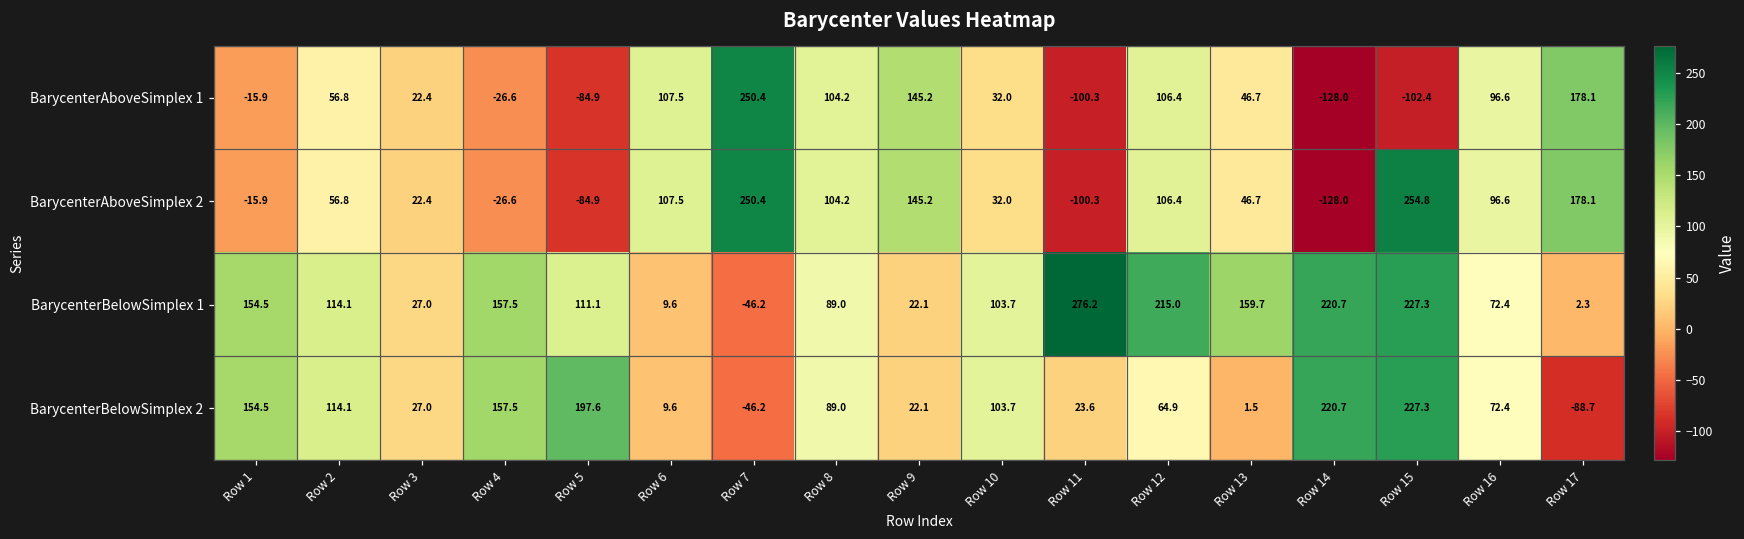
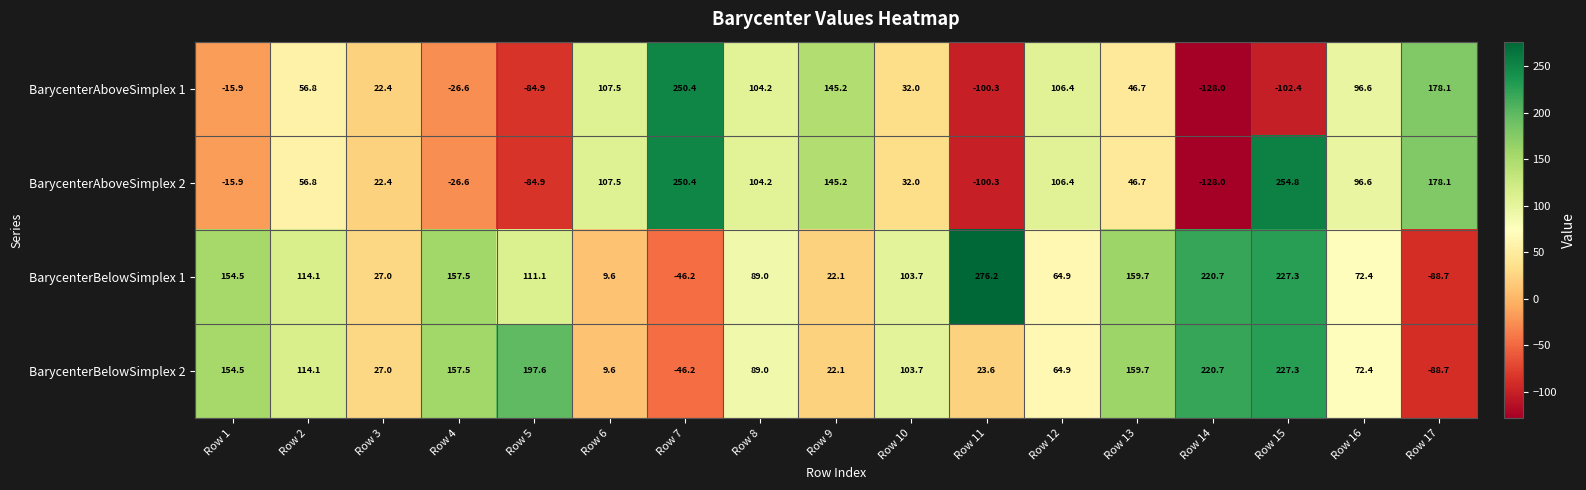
  {
    "BarycenterAboveSimplex 1": {
      "Row 1": -15.9,
      "Row 2": 56.8,
      "Row 3": 22.4,
      "Row 4": -26.6,
      "Row 5": -84.9,
      "Row 6": 107.5,
      "Row 7": 250.4,
      "Row 8": 104.2,
      "Row 9": 145.2,
      "Row 10": 32.0,
      "Row 11": -100.3,
      "Row 12": 106.4,
      "Row 13": 46.7,
      "Row 14": -128.0,
      "Row 15": -102.4,
      "Row 16": 96.6,
      "Row 17": 178.1
    },
    "BarycenterAboveSimplex 2": {
      "Row 1": -15.9,
      "Row 2": 56.8,
      "Row 3": 22.4,
      "Row 4": -26.6,
      "Row 5": -84.9,
      "Row 6": 107.5,
      "Row 7": 250.4,
      "Row 8": 104.2,
      "Row 9": 145.2,
      "Row 10": 32.0,
      "Row 11": -100.3,
      "Row 12": 106.4,
      "Row 13": 46.7,
      "Row 14": -128.0,
      "Row 15": 254.8,
      "Row 16": 96.6,
      "Row 17": 178.1
    },
    "BarycenterBelowSimplex 1": {
      "Row 1": 154.5,
      "Row 2": 114.1,
      "Row 3": 27.0,
      "Row 4": 157.5,
      "Row 5": 111.1,
      "Row 6": 9.6,
      "Row 7": -46.2,
      "Row 8": 89.0,
      "Row 9": 22.1,
      "Row 10": 103.7,
      "Row 11": 276.2,
-     "Row 12": 215.0,
+     "Row 12": 64.9,
      "Row 13": 159.7,
      "Row 14": 220.7,
      "Row 15": 227.3,
      "Row 16": 72.4,
-     "Row 17": 2.3
+     "Row 17": -88.7
    },
    "BarycenterBelowSimplex 2": {
      "Row 1": 154.5,
      "Row 2": 114.1,
      "Row 3": 27.0,
      "Row 4": 157.5,
      "Row 5": 197.6,
      "Row 6": 9.6,
      "Row 7": -46.2,
      "Row 8": 89.0,
      "Row 9": 22.1,
      "Row 10": 103.7,
      "Row 11": 23.6,
      "Row 12": 64.9,
-     "Row 13": 1.5,
+     "Row 13": 159.7,
      "Row 14": 220.7,
      "Row 15": 227.3,
      "Row 16": 72.4,
      "Row 17": -88.7
    }
  }
